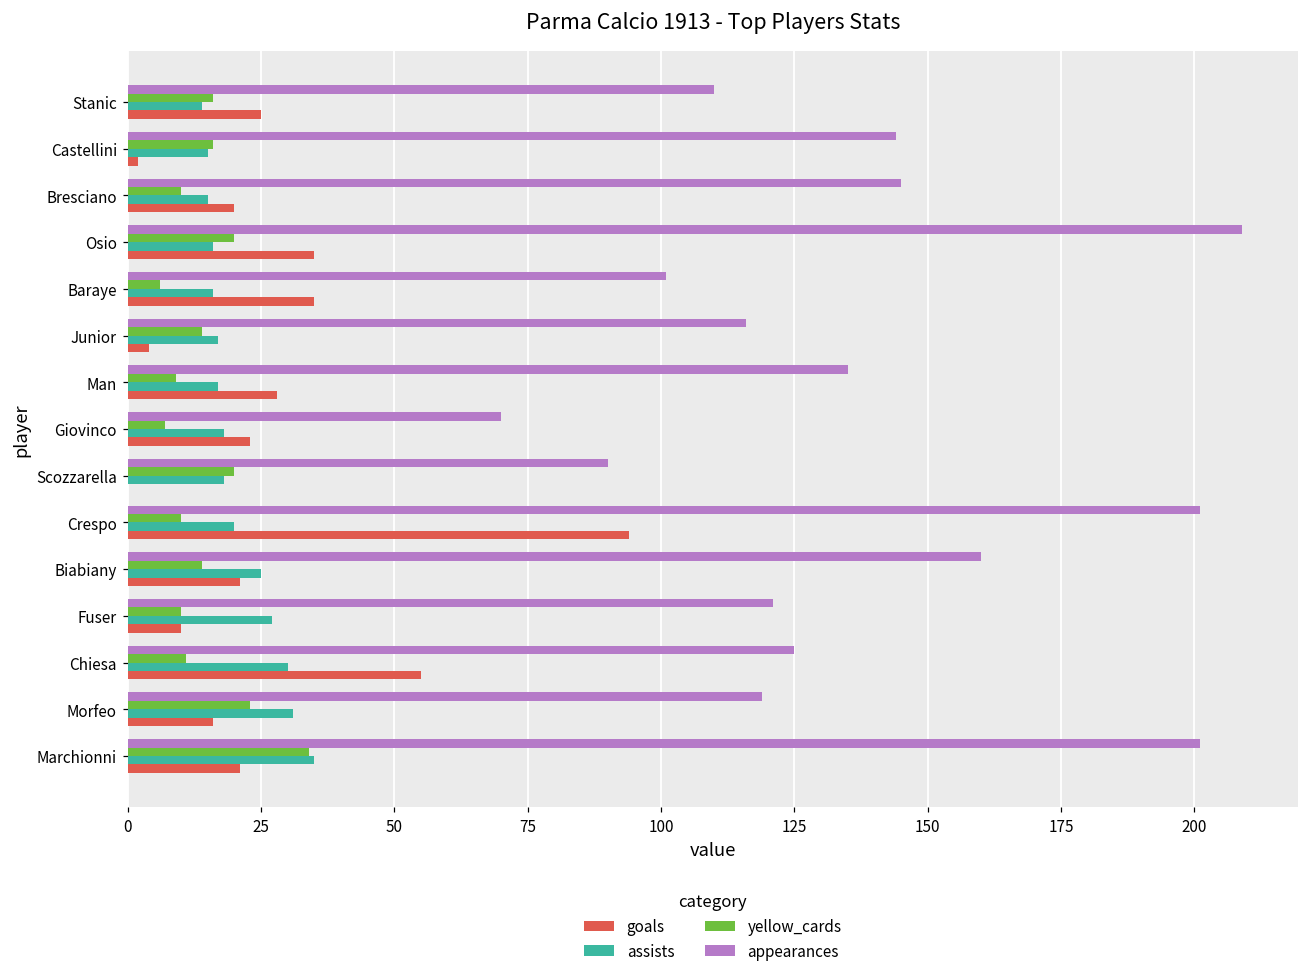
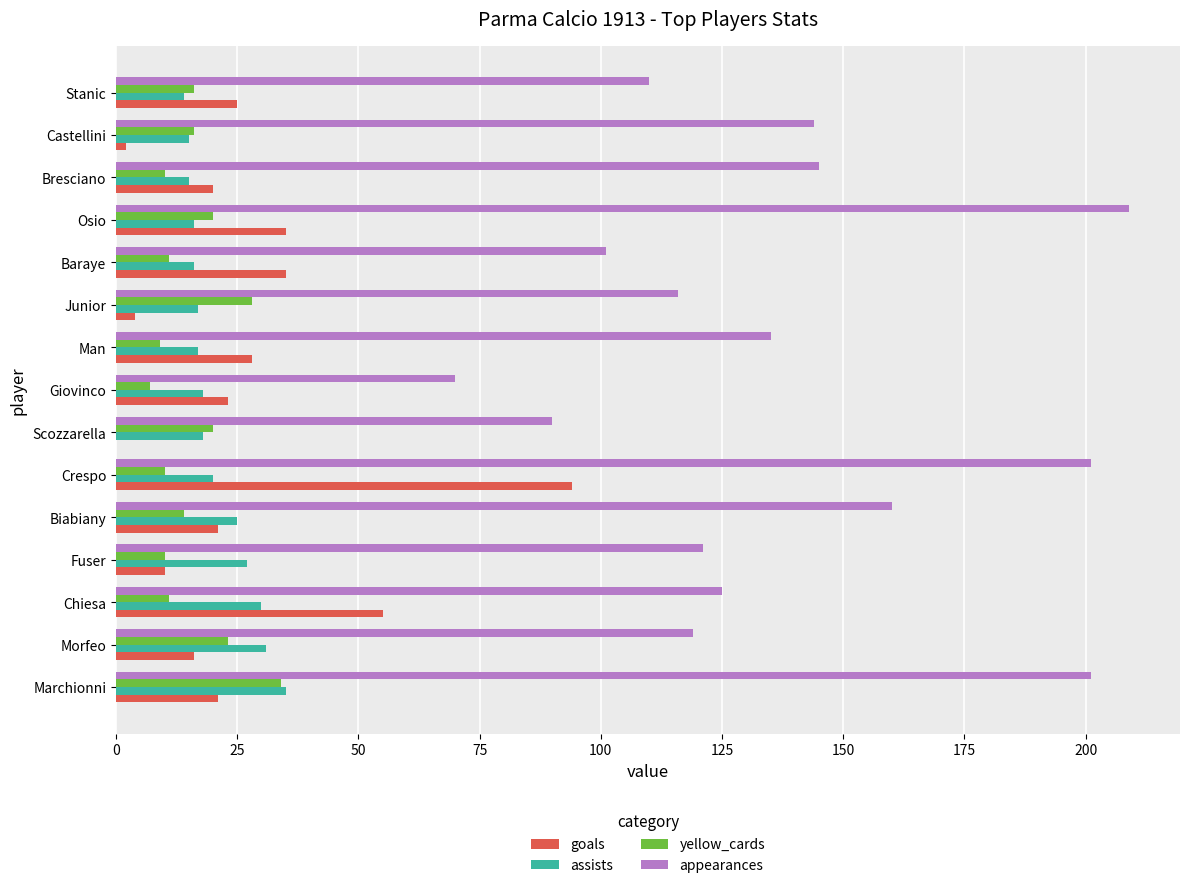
  {
    "goals": {
      "Stanic": 25,
      "Castellini": 2,
      "Bresciano": 20,
      "Osio": 35,
      "Baraye": 35,
      "Junior": 4,
      "Man": 28,
      "Giovinco": 23,
      "Scozzarella": 0,
      "Crespo": 94,
      "Biabiany": 21,
      "Fuser": 10,
      "Chiesa": 55,
      "Morfeo": 16,
      "Marchionni": 21
    },
    "assists": {
      "Stanic": 14,
      "Castellini": 15,
      "Bresciano": 15,
      "Osio": 16,
      "Baraye": 16,
      "Junior": 17,
      "Man": 17,
      "Giovinco": 18,
      "Scozzarella": 18,
      "Crespo": 20,
      "Biabiany": 25,
      "Fuser": 27,
      "Chiesa": 30,
      "Morfeo": 31,
      "Marchionni": 35
    },
    "yellow_cards": {
      "Stanic": 16,
      "Castellini": 16,
      "Bresciano": 10,
      "Osio": 20,
-     "Baraye": 6,
-     "Junior": 14,
+     "Baraye": 11,
+     "Junior": 28,
      "Man": 9,
      "Giovinco": 7,
      "Scozzarella": 20,
      "Crespo": 10,
      "Biabiany": 14,
      "Fuser": 10,
      "Chiesa": 11,
      "Morfeo": 23,
      "Marchionni": 34
    },
    "appearances": {
      "Stanic": 110,
      "Castellini": 144,
      "Bresciano": 145,
      "Osio": 209,
      "Baraye": 101,
      "Junior": 116,
      "Man": 135,
      "Giovinco": 70,
      "Scozzarella": 90,
      "Crespo": 201,
      "Biabiany": 160,
      "Fuser": 121,
      "Chiesa": 125,
      "Morfeo": 119,
      "Marchionni": 201
    }
  }
